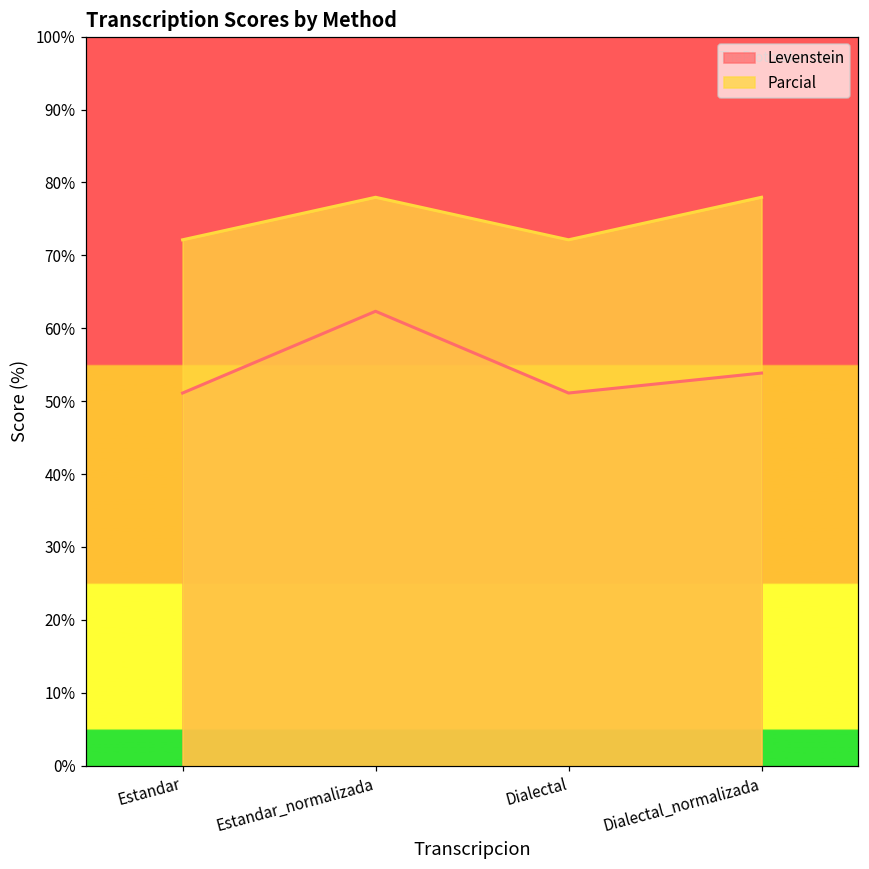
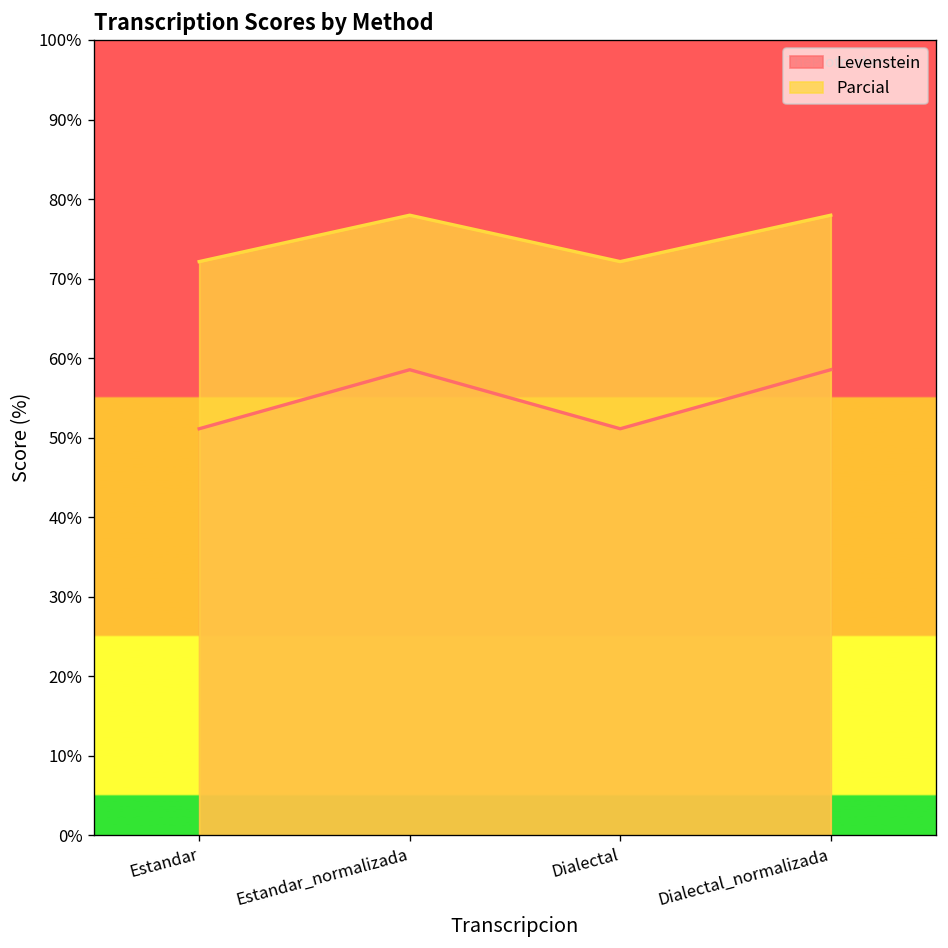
  {
    "Levenstein": {
      "Estandar": "51%",
-     "Estandar_normalizada": "62%",
+     "Estandar_normalizada": "59%",
      "Dialectal": "51%",
-     "Dialectal_normalizada": "54%"
+     "Dialectal_normalizada": "59%"
    },
    "Parcial": {
      "Estandar": "72%",
      "Estandar_normalizada": "78%",
      "Dialectal": "72%",
      "Dialectal_normalizada": "78%"
    }
  }
